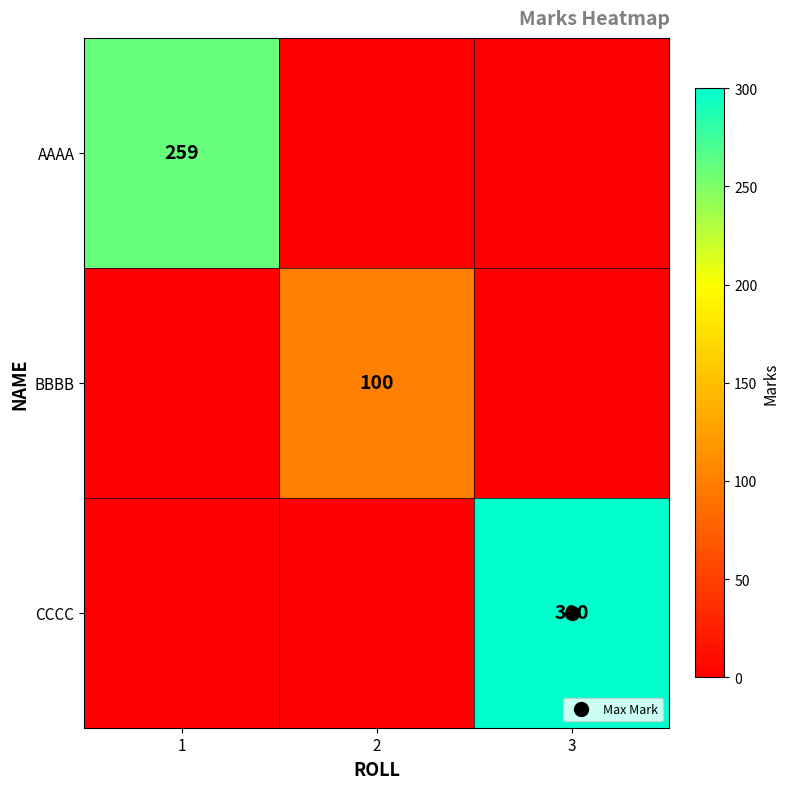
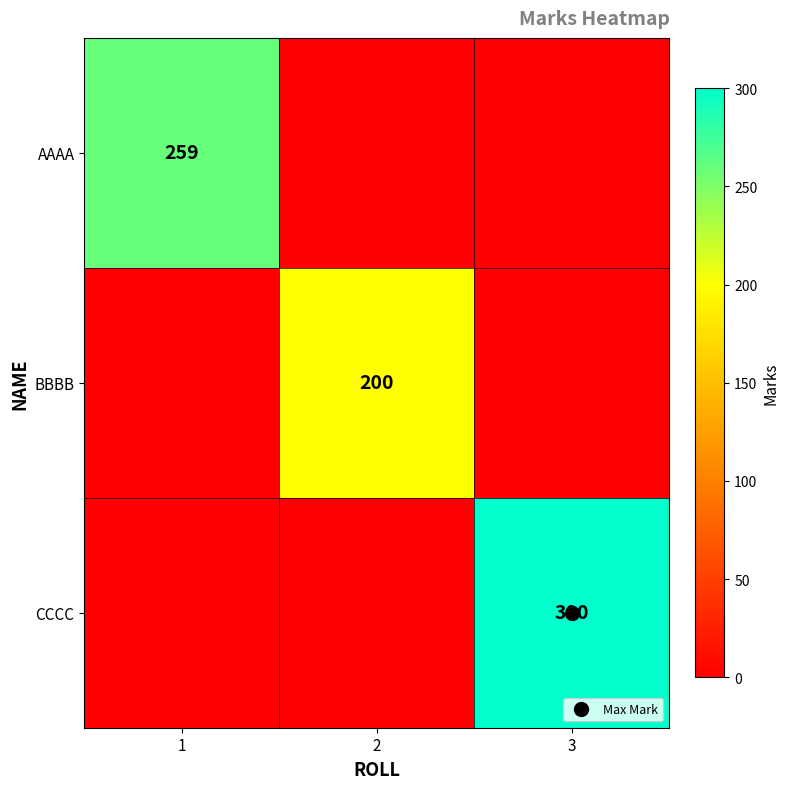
  {
    "AAAA": {
      "1": 259
    },
    "BBBB": {
-     "2": 100
+     "2": 200
    }
  }
